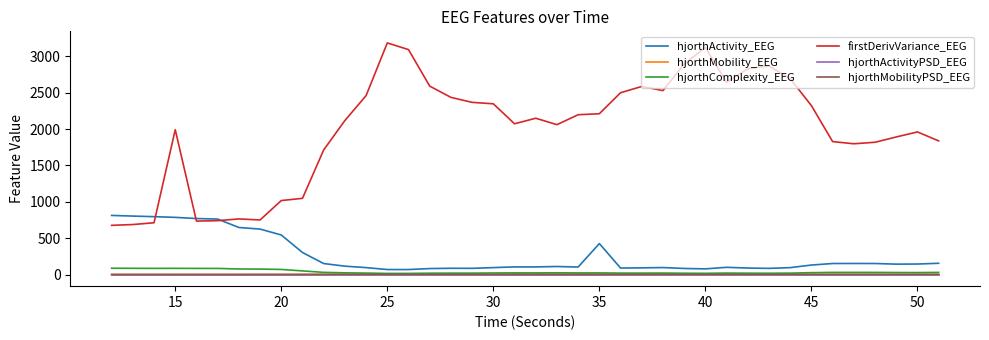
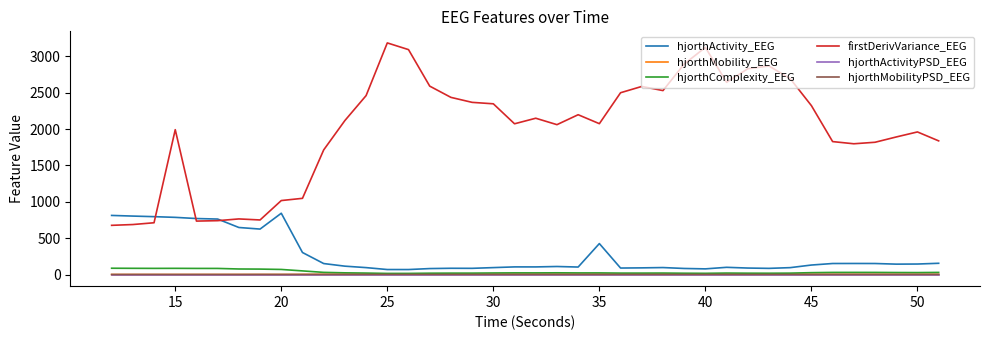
  {
    "hjorthActivity_EEG": {
      "15": 800,
-     "20": 500,
+     "20": 800,
      "25": 100,
      "30": 100,
      "35": 400,
      "40": 100,
      "45": 100,
      "50": 100
    },
    "hjorthComplexity_EEG": {
      "15": 100,
      "20": 100
    },
    "firstDerivVariance_EEG": {
      "15": 2000,
      "20": 1000,
      "25": 3200,
      "30": 2300,
-     "35": 2200,
+     "35": 2100,
      "45": 2300,
      "50": 2000
    }
  }
